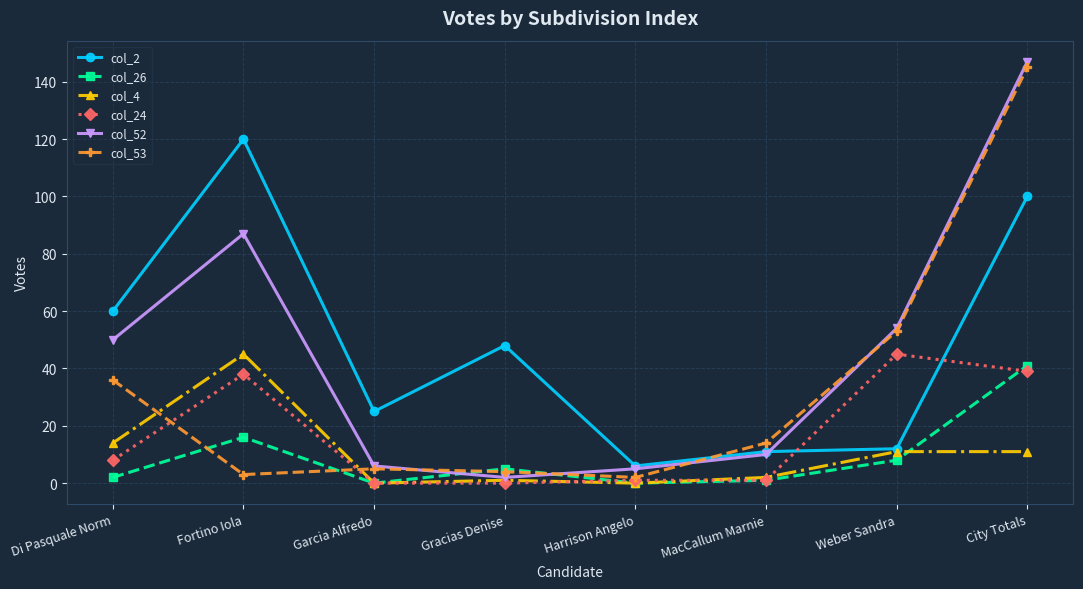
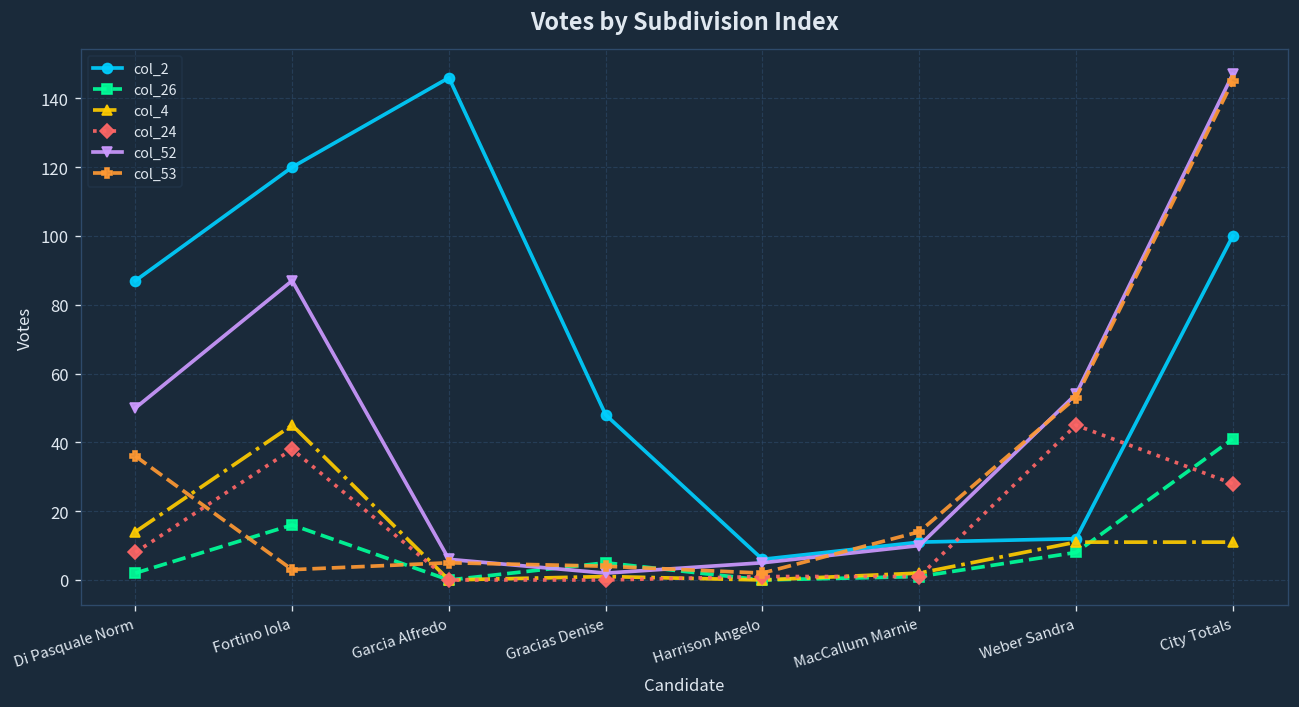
  {
    "col_2": {
-     "Di Pasquale Norm": 60,
+     "Di Pasquale Norm": 87,
      "Fortino Iola": 120,
-     "Garcia Alfredo": 25,
+     "Garcia Alfredo": 146,
      "Gracias Denise": 48,
      "Harrison Angelo": 6,
      "MacCallum Marnie": 11,
      "Weber Sandra": 12,
      "City Totals": 100
    },
    "col_26": {
      "Di Pasquale Norm": 2,
      "Fortino Iola": 16,
      "Gracias Denise": 5,
      "Weber Sandra": 8,
      "City Totals": 41
    },
    "col_4": {
      "Di Pasquale Norm": 14,
      "Fortino Iola": 45,
      "Gracias Denise": 1,
      "MacCallum Marnie": 2,
      "Weber Sandra": 11,
      "City Totals": 11
    },
    "col_24": {
      "Di Pasquale Norm": 8,
      "Fortino Iola": 38,
      "Gracias Denise": 0,
      "Harrison Angelo": 1,
      "Weber Sandra": 45,
-     "City Totals": 39
+     "City Totals": 28
    },
    "col_52": {
      "Di Pasquale Norm": 50,
      "Fortino Iola": 87,
      "Garcia Alfredo": 6,
      "Gracias Denise": 2,
      "Harrison Angelo": 5,
      "MacCallum Marnie": 10,
      "Weber Sandra": 54,
      "City Totals": 147
    },
    "col_53": {
      "Di Pasquale Norm": 36,
      "Fortino Iola": 3,
      "Garcia Alfredo": 5,
      "Gracias Denise": 4,
      "Harrison Angelo": 2,
      "MacCallum Marnie": 14,
      "Weber Sandra": 53,
      "City Totals": 145
    }
  }
